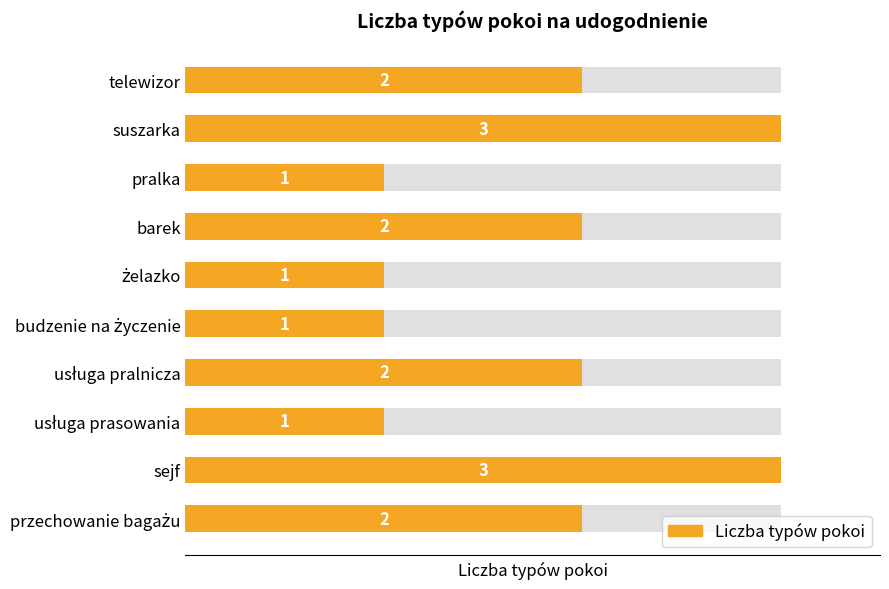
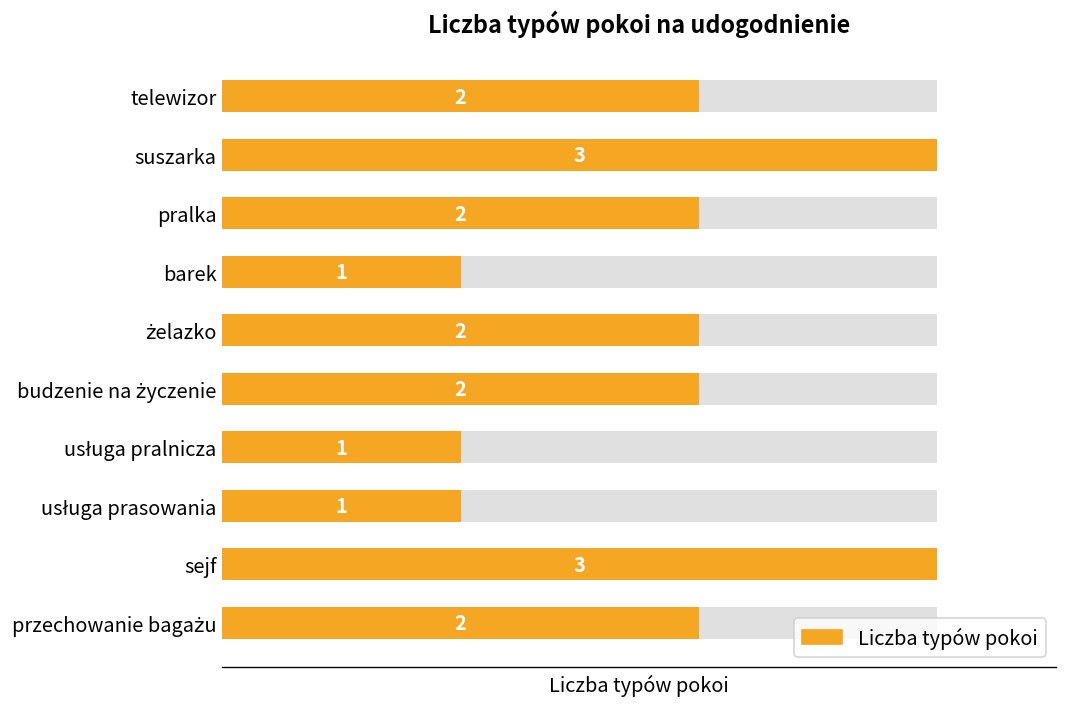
  {
    "Liczba typów pokoi": {
      "suszarka": 3,
-     "pralka": 1,
-     "barek": 2,
-     "żelazko": 1,
-     "budzenie na życzenie": 1,
-     "usługa pralnicza": 2,
+     "pralka": 2,
+     "barek": 1,
+     "żelazko": 2,
+     "budzenie na życzenie": 2,
+     "usługa pralnicza": 1,
      "sejf": 3
    }
  }
